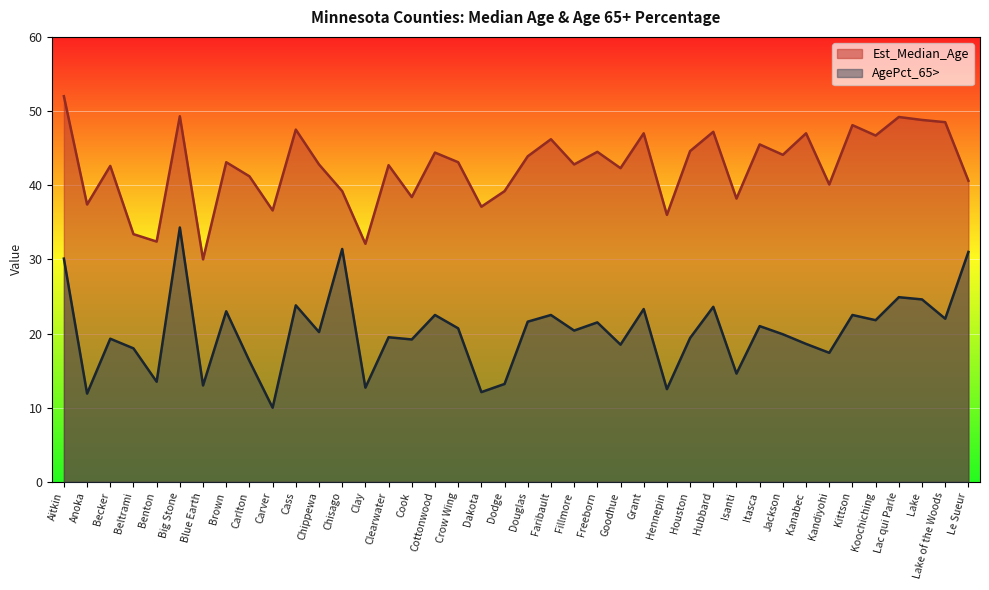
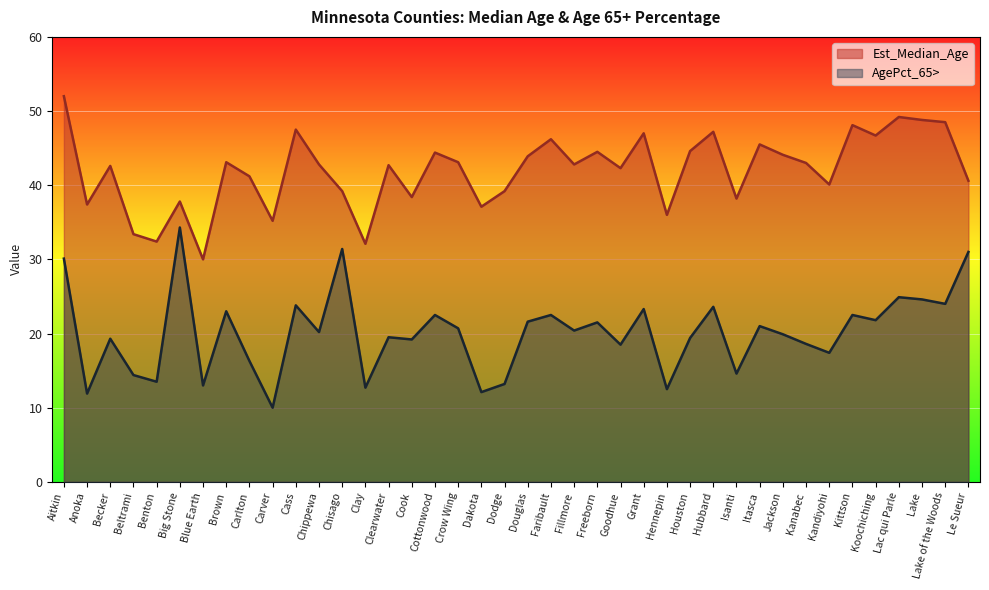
  {
    "Est_Median_Age": {
      "Aitkin": 52,
      "Anoka": 37,
      "Becker": 43,
      "Beltrami": 33,
      "Benton": 32,
-     "Big Stone": 49,
+     "Big Stone": 38,
      "Blue Earth": 30,
      "Brown": 43,
      "Carlton": 41,
-     "Carver": 37,
+     "Carver": 35,
      "Cass": 48,
      "Chippewa": 43,
      "Chisago": 39,
      "Clay": 32,
      "Clearwater": 43,
      "Cook": 38,
      "Cottonwood": 44,
      "Crow Wing": 43,
      "Dakota": 37,
      "Dodge": 39,
      "Douglas": 44,
      "Faribault": 46,
      "Fillmore": 43,
      "Freeborn": 45,
      "Goodhue": 42,
      "Grant": 47,
      "Hennepin": 36,
      "Houston": 45,
      "Hubbard": 47,
      "Isanti": 38,
      "Itasca": 46,
      "Jackson": 44,
-     "Kanabec": 47,
+     "Kanabec": 43,
      "Kandiyohi": 40,
      "Kittson": 48,
      "Koochiching": 47,
      "Lac qui Parle": 49,
      "Lake": 49,
      "Lake of the Woods": 49,
      "Le Sueur": 41
    },
    "AgePct_65>": {
      "Aitkin": 30,
      "Anoka": 12,
      "Becker": 19,
-     "Beltrami": 18,
+     "Beltrami": 14,
      "Benton": 14,
      "Big Stone": 34,
      "Blue Earth": 13,
      "Brown": 23,
      "Carlton": 16,
      "Carver": 10,
      "Cass": 24,
      "Chippewa": 20,
      "Chisago": 31,
      "Clay": 13,
      "Clearwater": 20,
      "Cook": 19,
      "Cottonwood": 23,
      "Crow Wing": 21,
      "Dakota": 12,
      "Dodge": 13,
      "Douglas": 22,
      "Faribault": 23,
      "Fillmore": 20,
      "Freeborn": 22,
      "Goodhue": 19,
      "Grant": 23,
      "Hennepin": 13,
      "Houston": 19,
      "Hubbard": 24,
      "Isanti": 15,
      "Itasca": 21,
      "Jackson": 20,
      "Kanabec": 19,
      "Kandiyohi": 17,
      "Kittson": 23,
      "Koochiching": 22,
      "Lac qui Parle": 25,
      "Lake": 25,
-     "Lake of the Woods": 22,
+     "Lake of the Woods": 24,
      "Le Sueur": 31
    }
  }
